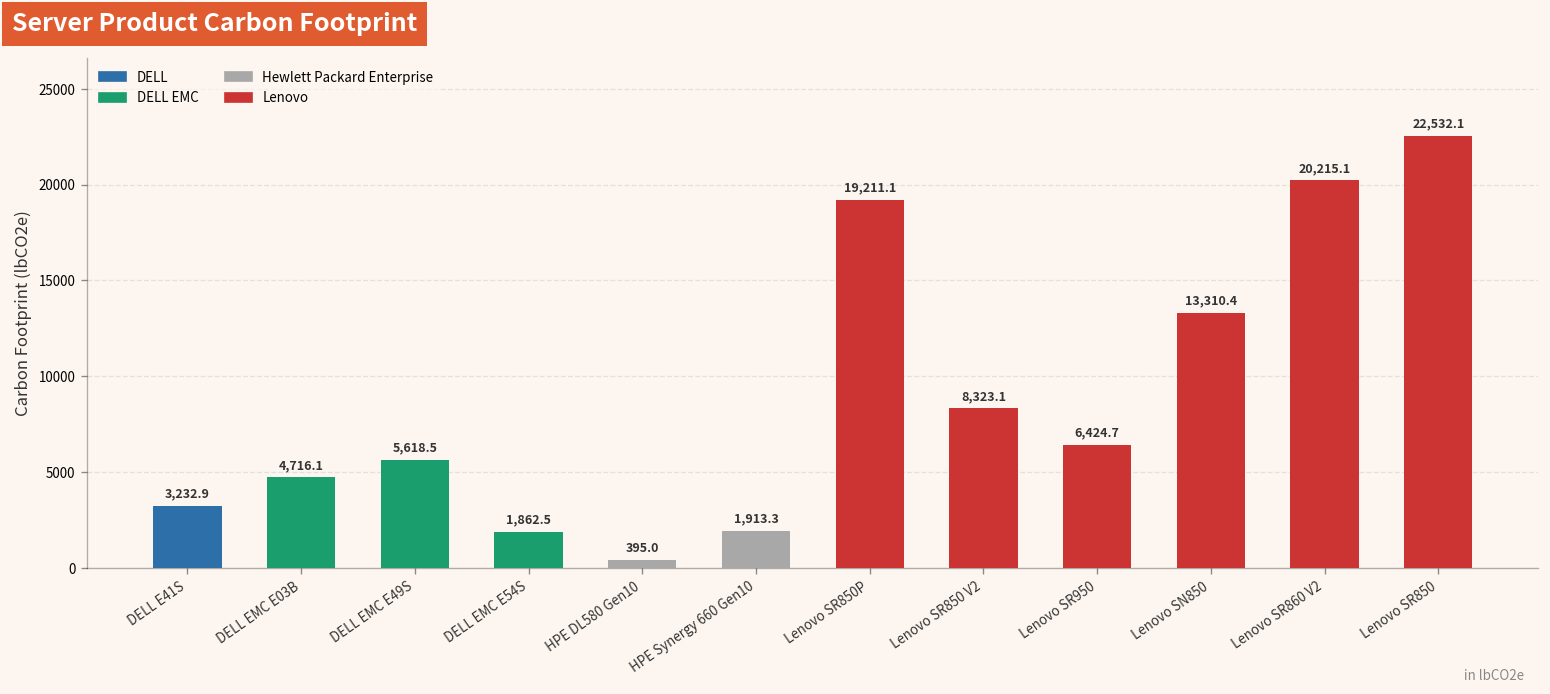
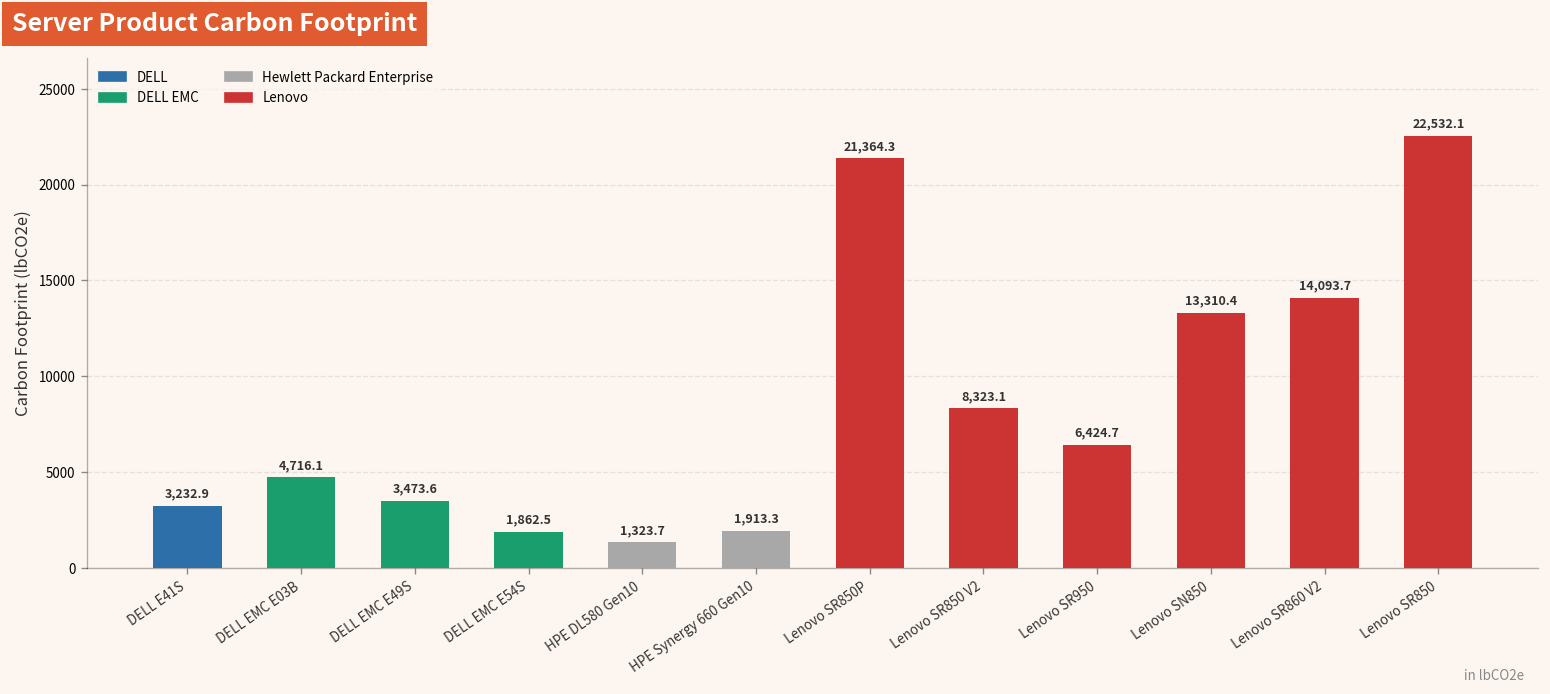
  {
    "DELL E41S": "3,232.9",
    "DELL EMC E03B": "4,716.1",
-   "DELL EMC E49S": "5,618.5",
+   "DELL EMC E49S": "3,473.6",
    "DELL EMC E54S": "1,862.5",
-   "HPE DL580 Gen10": "395.0",
+   "HPE DL580 Gen10": "1,323.7",
    "HPE Synergy 660 Gen10": "1,913.3",
-   "Lenovo SR850P": "19,211.1",
+   "Lenovo SR850P": "21,364.3",
    "Lenovo SR850 V2": "8,323.1",
    "Lenovo SR950": "6,424.7",
    "Lenovo SN850": "13,310.4",
-   "Lenovo SR860 V2": "20,215.1",
+   "Lenovo SR860 V2": "14,093.7",
    "Lenovo SR850": "22,532.1"
  }
